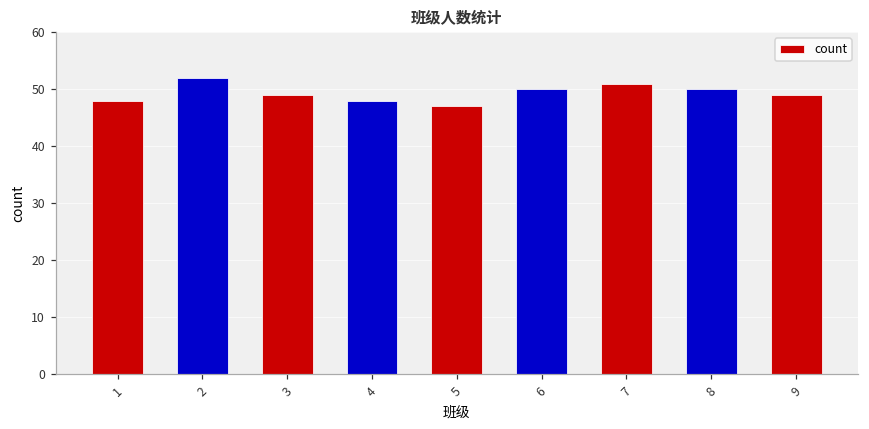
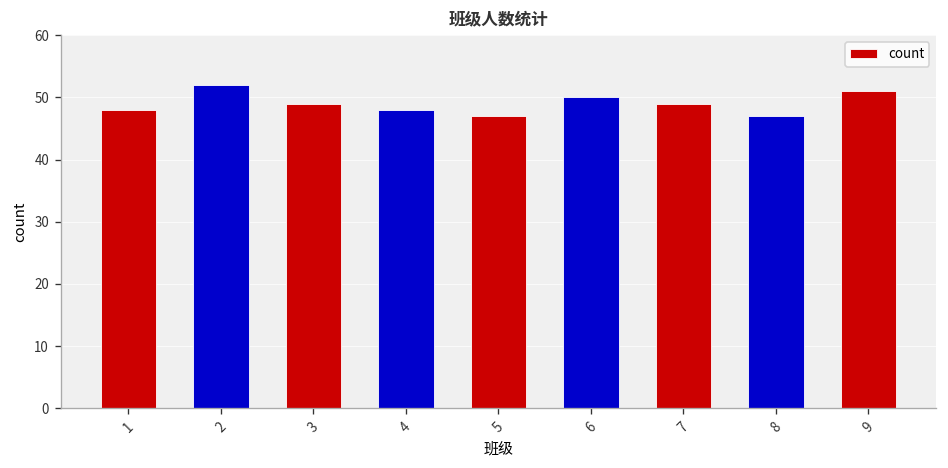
  {
    "1": 48,
    "2": 52,
    "3": 49,
    "4": 48,
    "5": 47,
    "6": 50,
-   "7": 51,
-   "8": 50,
-   "9": 49
+   "7": 49,
+   "8": 47,
+   "9": 51
  }
